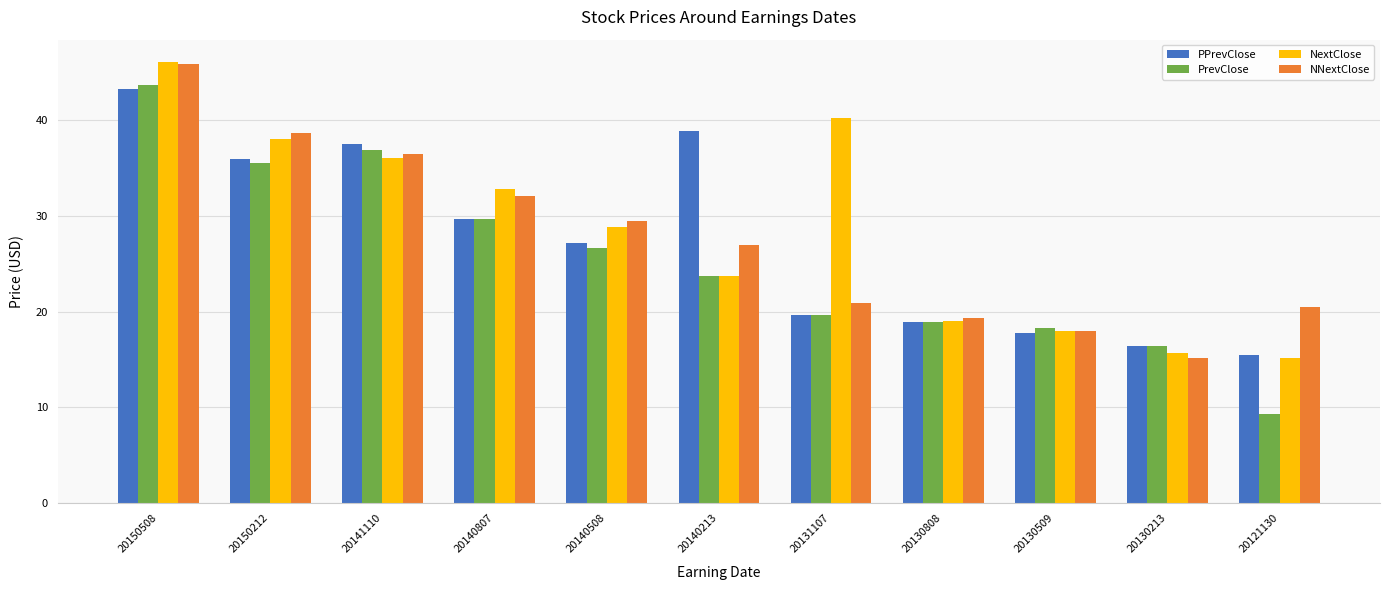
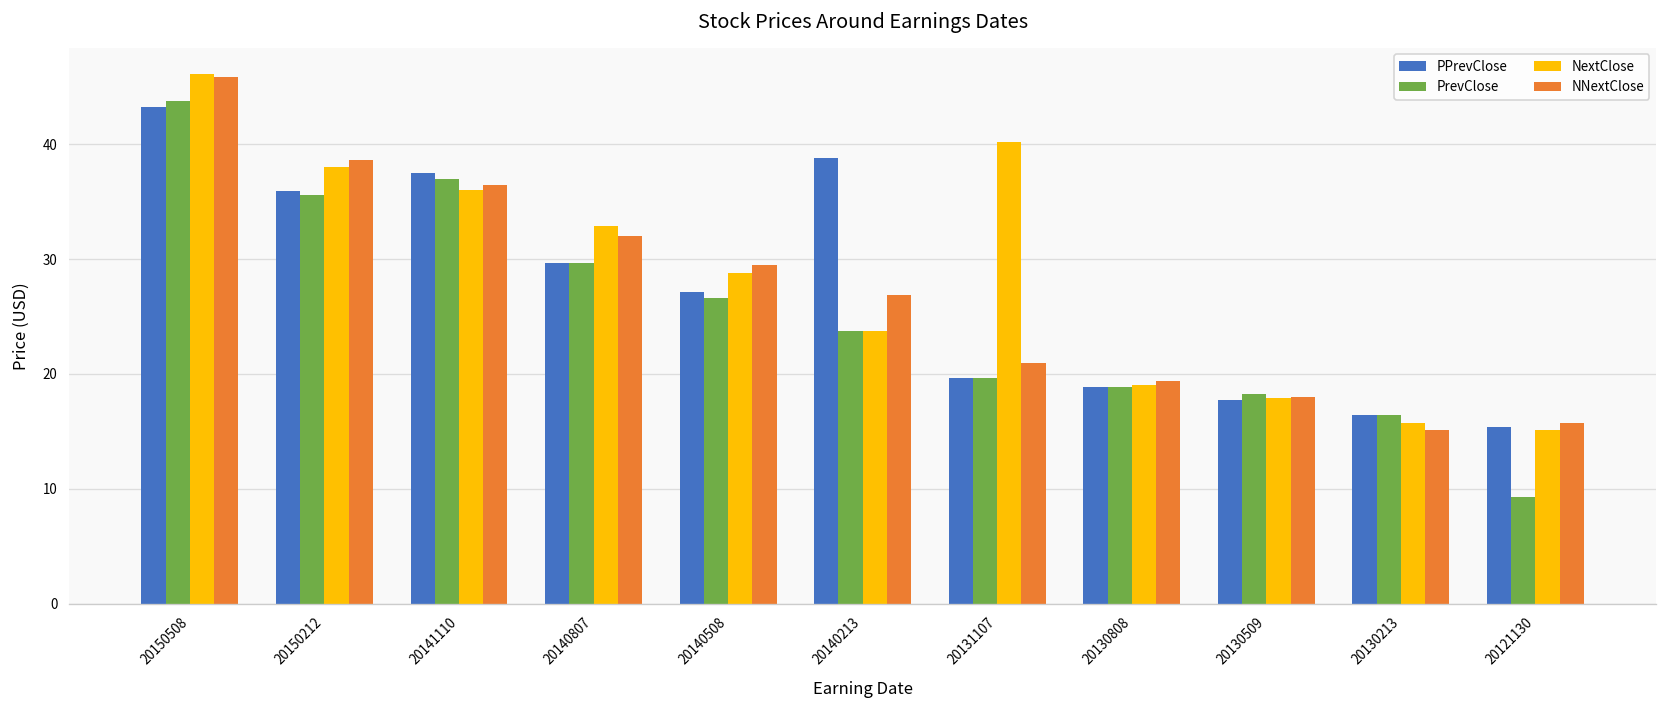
  {
    "PPrevClose": {
      "20150508": 43,
      "20150212": 36,
      "20141110": 37,
      "20140807": 30,
      "20140508": 27,
      "20140213": 39,
      "20131107": 20,
      "20130808": 19,
      "20130509": 18,
      "20130213": 16,
      "20121130": 15
    },
    "PrevClose": {
      "20150508": 44,
      "20150212": 36,
      "20141110": 37,
      "20140807": 30,
      "20140508": 27,
      "20140213": 24,
      "20131107": 20,
      "20130808": 19,
      "20130509": 18,
      "20130213": 16,
      "20121130": 9
    },
    "NextClose": {
      "20150508": 46,
      "20150212": 38,
      "20141110": 36,
      "20140807": 33,
      "20140508": 29,
      "20140213": 24,
      "20131107": 40,
      "20130808": 19,
      "20130509": 18,
      "20130213": 16,
      "20121130": 15
    },
    "NNextClose": {
      "20150508": 46,
      "20150212": 39,
      "20141110": 36,
      "20140807": 32,
      "20140508": 29,
      "20140213": 27,
      "20131107": 21,
      "20130808": 19,
      "20130509": 18,
      "20130213": 15,
-     "20121130": 20
+     "20121130": 16
    }
  }
